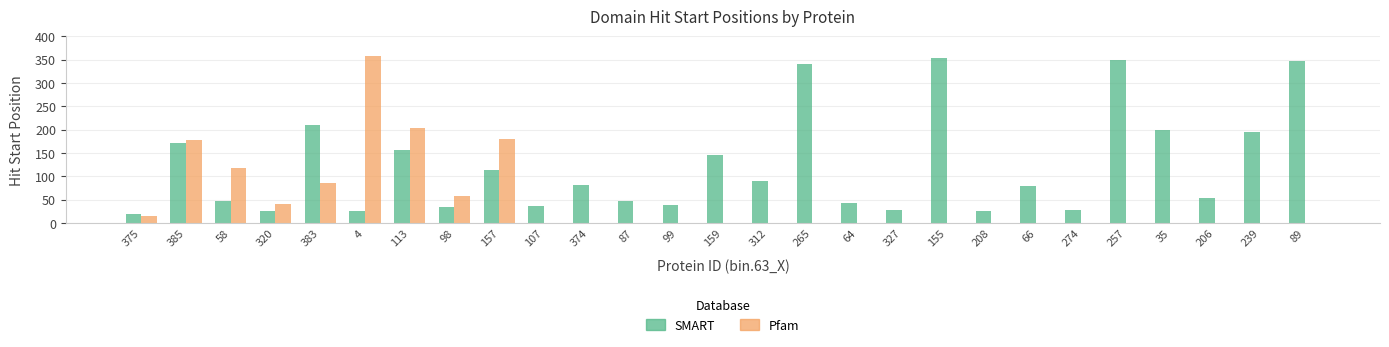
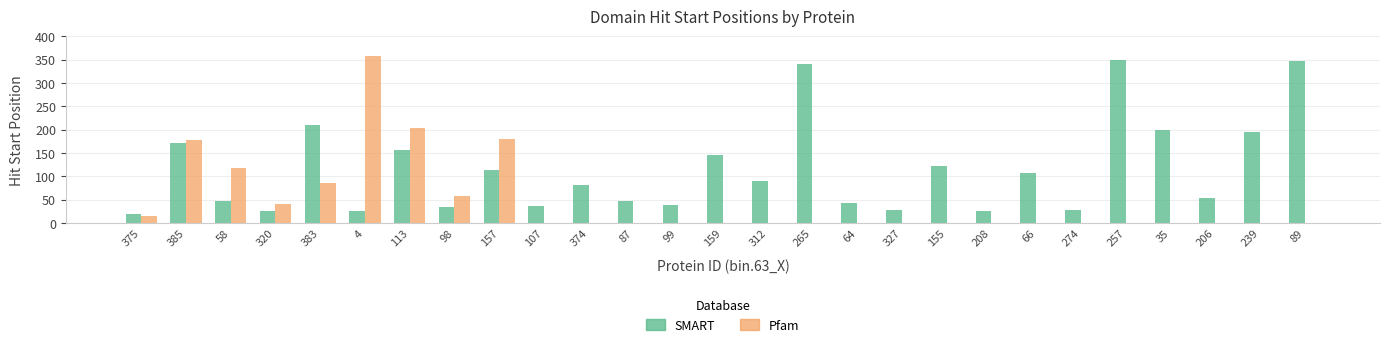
  {
    "SMART": {
      "375": 20,
      "385": 170,
      "58": 50,
      "320": 30,
      "383": 210,
      "4": 30,
      "113": 160,
      "98": 40,
      "157": 110,
      "107": 40,
      "374": 80,
      "87": 50,
      "99": 40,
      "159": 150,
      "312": 90,
      "265": 340,
      "64": 40,
      "327": 30,
-     "155": 350,
+     "155": 120,
      "208": 30,
-     "66": 80,
+     "66": 110,
      "274": 30,
      "257": 350,
      "35": 200,
      "206": 50,
      "239": 200,
      "89": 350
    },
    "Pfam": {
      "375": 20,
      "385": 180,
      "58": 120,
      "320": 40,
      "383": 90,
      "4": 360,
      "113": 200,
      "98": 60,
      "157": 180,
      "107": 0,
      "374": 0,
      "87": 0,
      "99": 0,
      "159": 0,
      "312": 0,
      "265": 0,
      "64": 0,
      "327": 0,
      "155": 0,
      "208": 0,
      "66": 0,
      "274": 0,
      "257": 0,
      "35": 0,
      "206": 0,
      "239": 0,
      "89": 0
    }
  }
